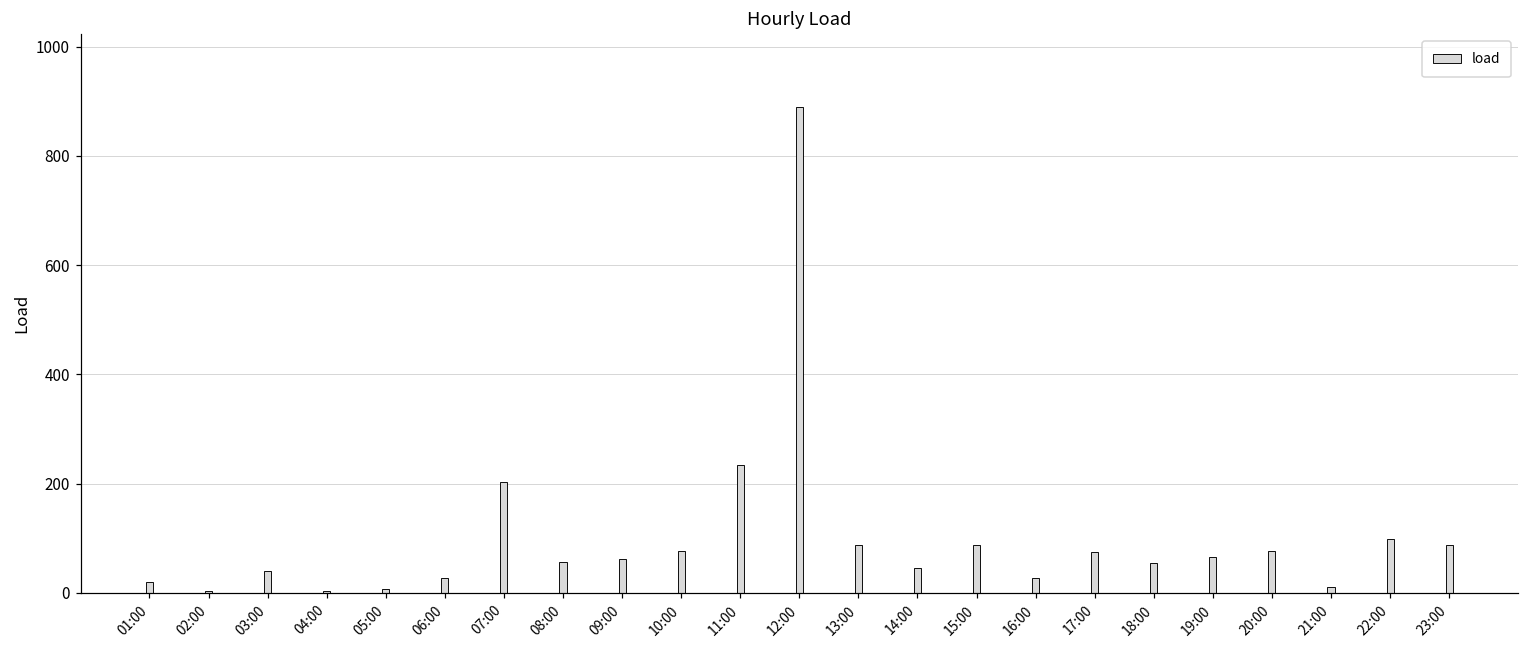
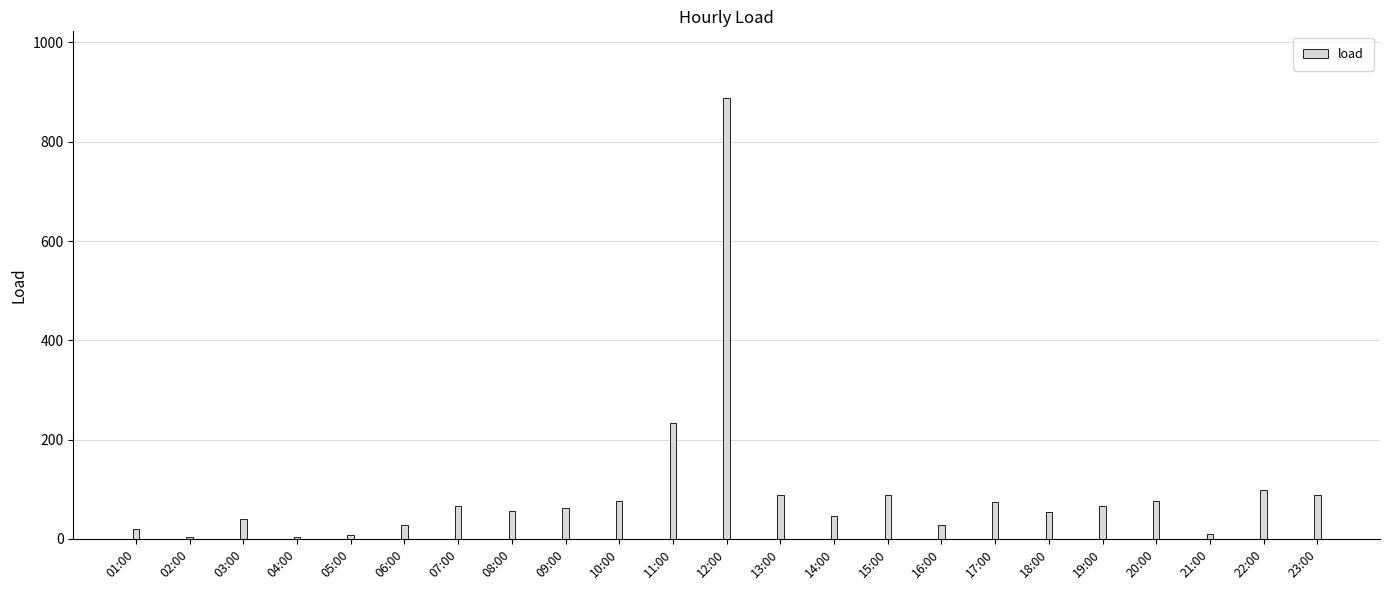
  {
    "01:00": 20,
    "03:00": 40,
    "05:00": 10,
    "06:00": 30,
-   "07:00": 200,
+   "07:00": 70,
    "08:00": 60,
    "09:00": 60,
    "10:00": 80,
    "11:00": 230,
    "12:00": 890,
    "13:00": 90,
    "14:00": 50,
    "15:00": 90,
    "16:00": 30,
    "17:00": 80,
    "18:00": 60,
    "19:00": 70,
    "20:00": 80,
    "21:00": 10,
    "22:00": 100,
    "23:00": 90
  }
